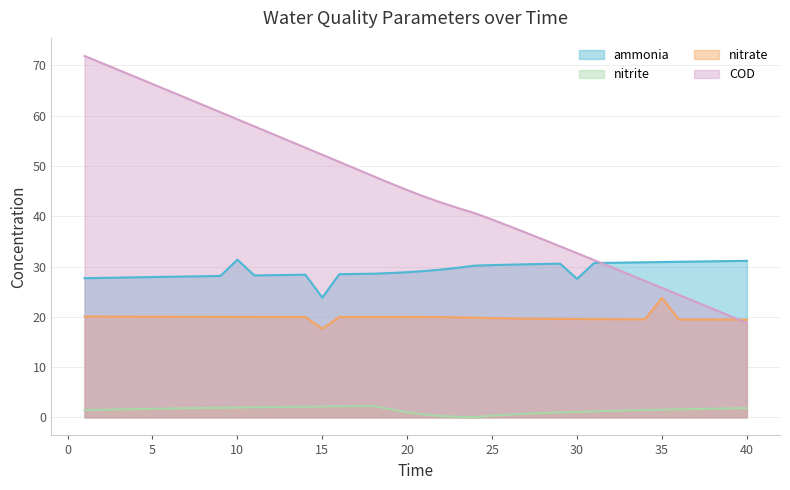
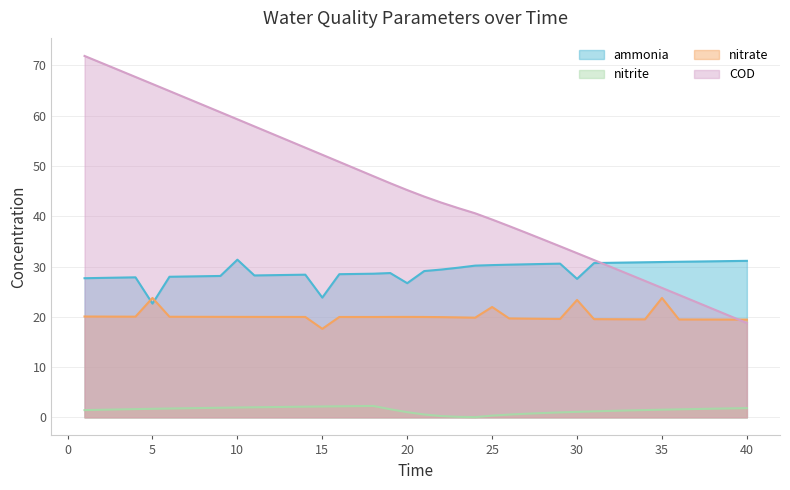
  {
    "ammonia": {
-     "5": 28,
+     "5": 23,
      "10": 31,
      "15": 24,
-     "20": 29,
+     "20": 27,
      "25": 30,
      "30": 28,
      "35": 31,
      "40": 31
    },
    "nitrate": {
-     "5": 20,
+     "5": 24,
      "10": 20,
      "15": 18,
      "20": 20,
-     "25": 20,
-     "30": 20,
+     "25": 22,
+     "30": 23,
      "35": 24,
      "40": 19
    }
  }
